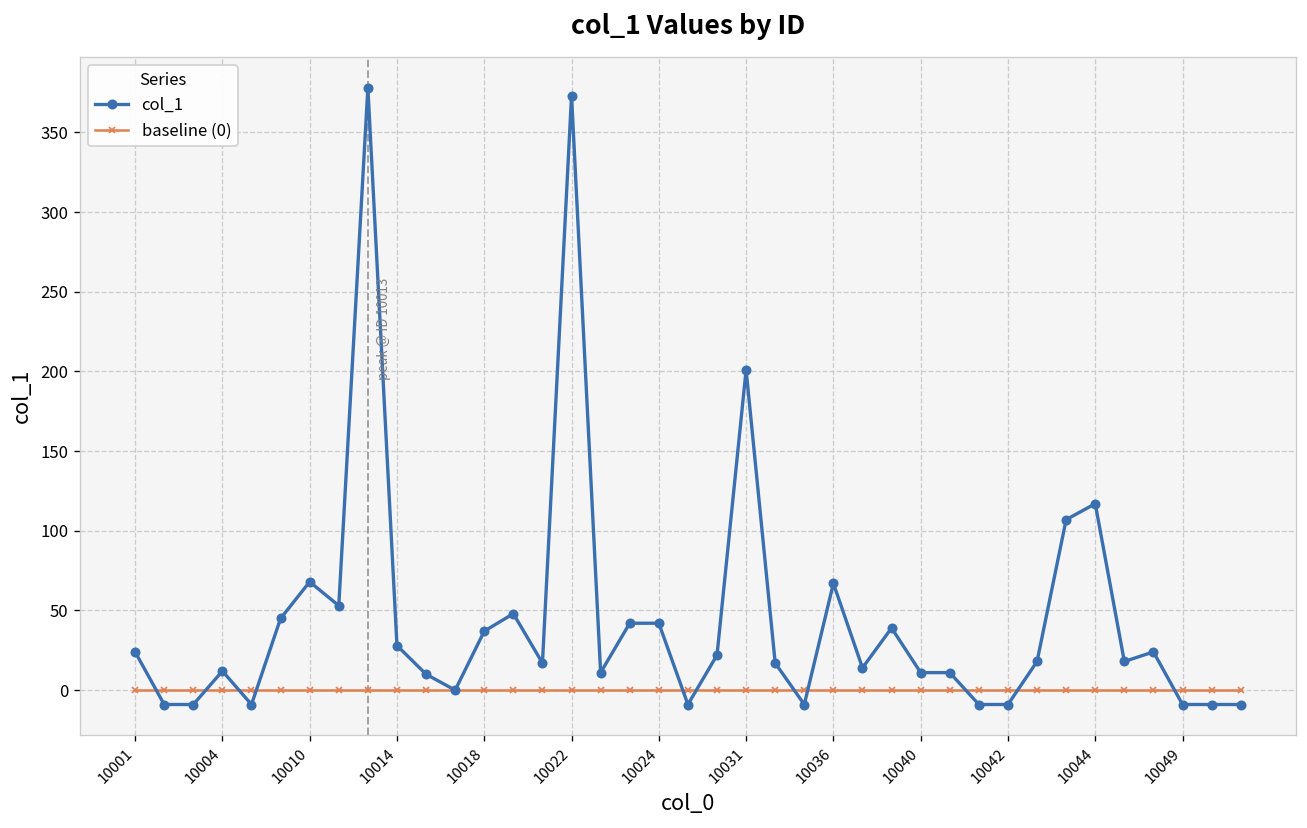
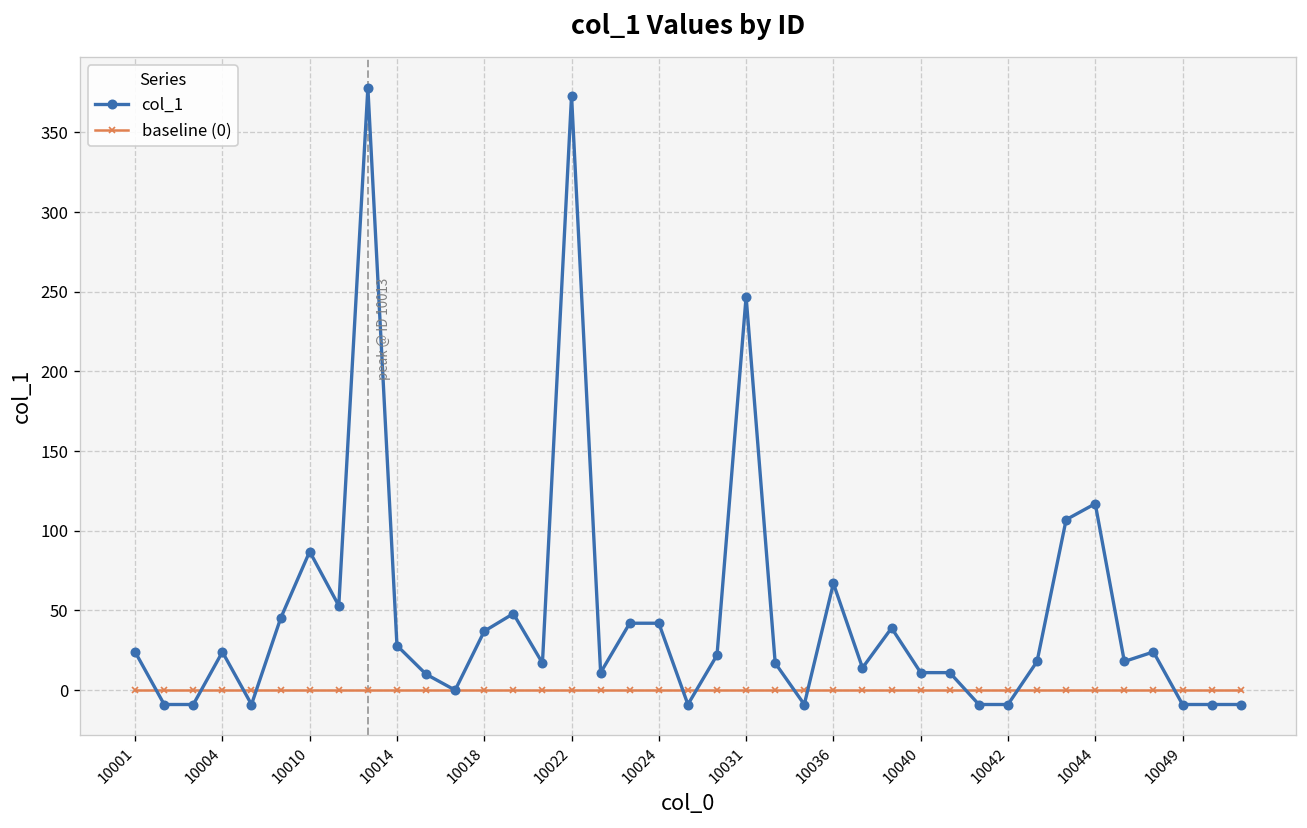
  {
    "col_1": {
      "10001": 24,
-     "10004": 12,
-     "10010": 68,
+     "10004": 24,
+     "10010": 87,
      "10014": 28,
      "10018": 37,
      "10022": 373,
      "10024": 42,
-     "10031": 201,
+     "10031": 247,
      "10036": 67,
      "10040": 11,
      "10042": -9,
      "10044": 117,
      "10049": -9
    },
    "baseline (0)": {
      "10001": 0,
      "10004": 0,
      "10010": 0,
      "10014": 0,
      "10018": 0,
      "10022": 0,
      "10024": 0,
      "10031": 0,
      "10036": 0,
      "10040": 0,
      "10042": 0,
      "10044": 0,
      "10049": 0
    }
  }
